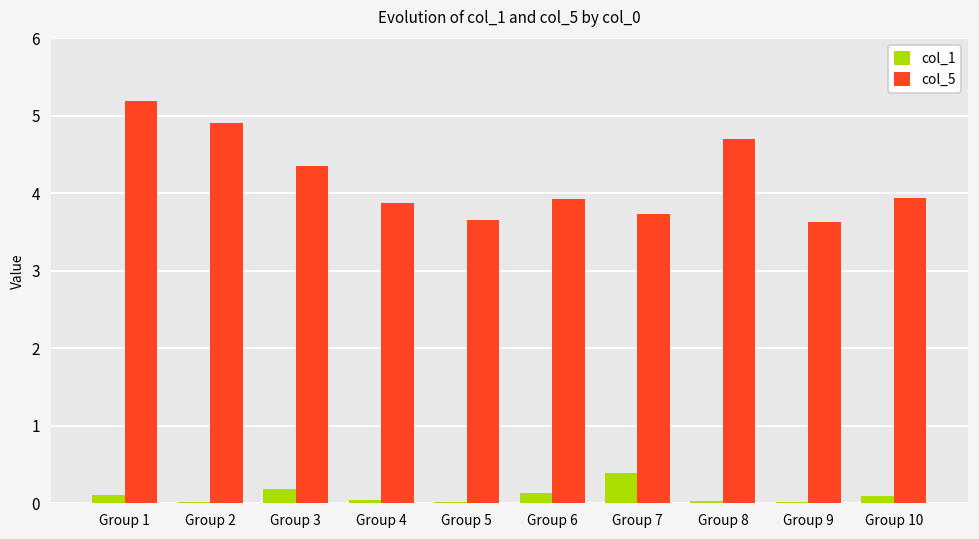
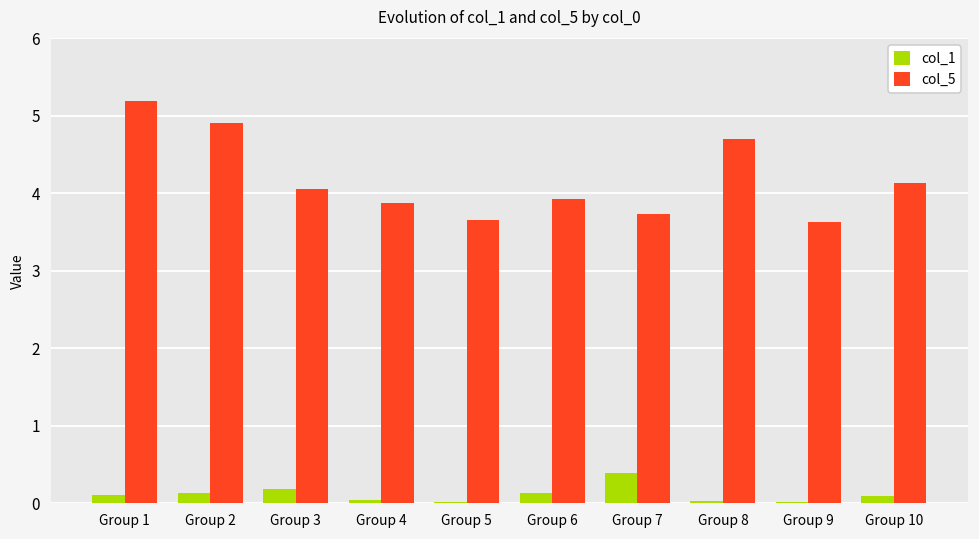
  {
    "col_1": {
      "Group 1": 0.1,
-     "Group 2": 0.0,
+     "Group 2": 0.1,
      "Group 3": 0.2,
      "Group 4": 0.0,
      "Group 6": 0.1,
      "Group 7": 0.4,
      "Group 10": 0.1
    },
    "col_5": {
      "Group 1": 5.2,
      "Group 2": 4.9,
-     "Group 3": 4.4,
+     "Group 3": 4.1,
      "Group 4": 3.9,
      "Group 5": 3.7,
      "Group 6": 3.9,
      "Group 7": 3.7,
      "Group 8": 4.7,
      "Group 9": 3.6,
-     "Group 10": 3.9
+     "Group 10": 4.1
    }
  }
